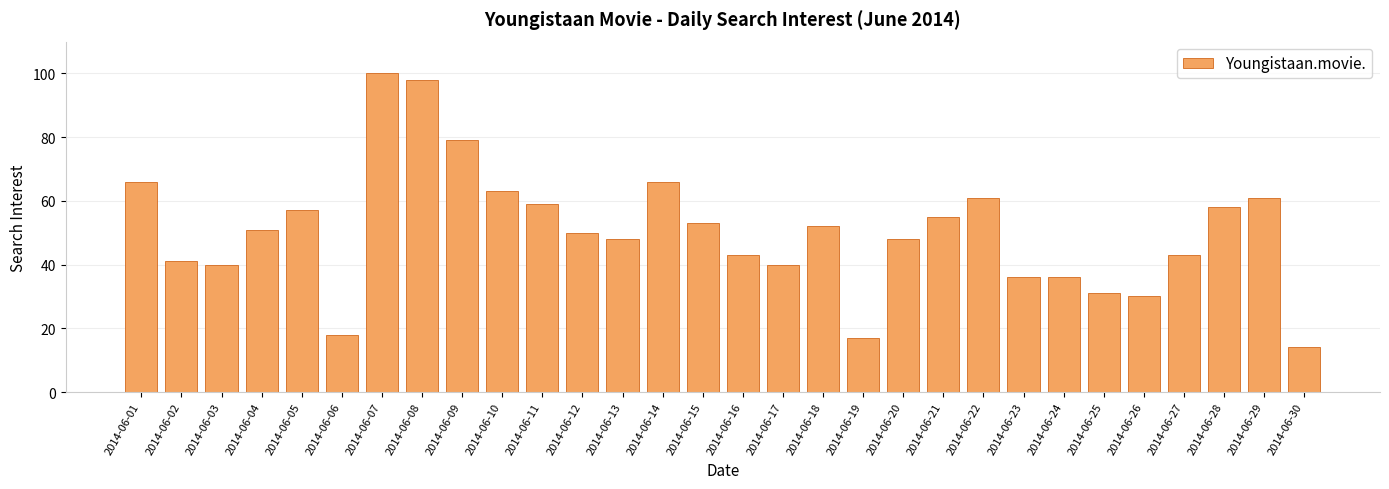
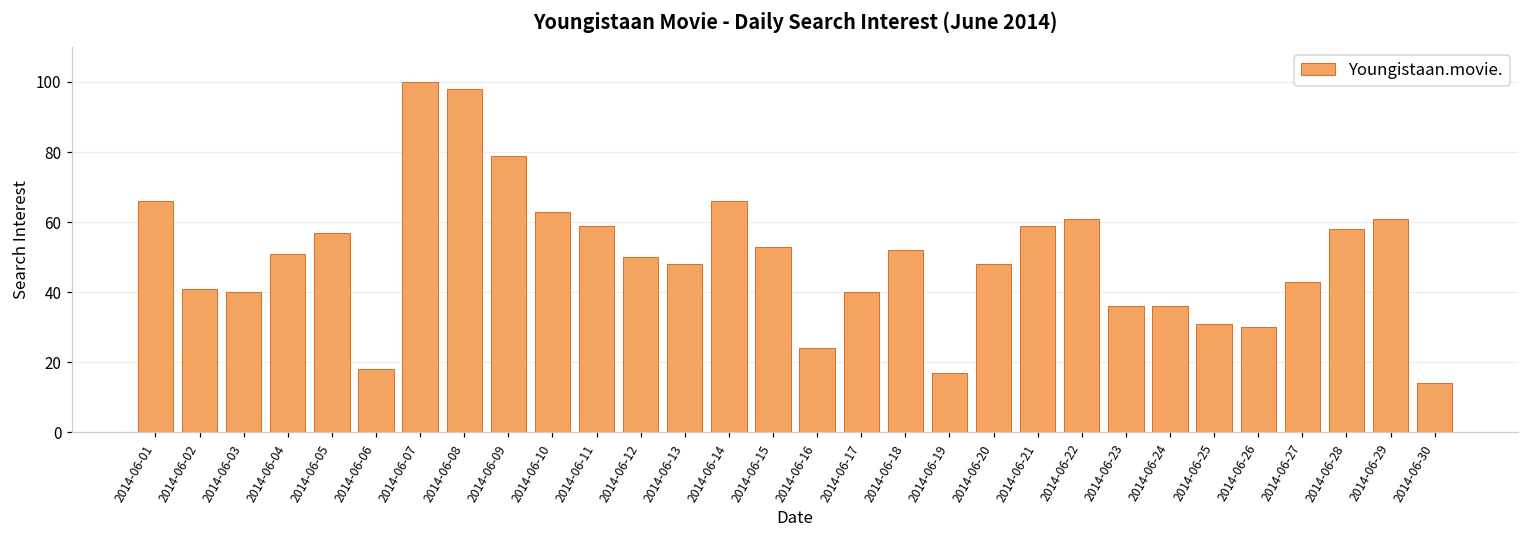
  {
    "2014-06-01": 66,
    "2014-06-02": 41,
    "2014-06-03": 40,
    "2014-06-04": 51,
    "2014-06-05": 57,
    "2014-06-06": 18,
    "2014-06-07": 100,
    "2014-06-08": 98,
    "2014-06-09": 79,
    "2014-06-10": 63,
    "2014-06-11": 59,
    "2014-06-12": 50,
    "2014-06-13": 48,
    "2014-06-14": 66,
    "2014-06-15": 53,
-   "2014-06-16": 43,
+   "2014-06-16": 24,
    "2014-06-17": 40,
    "2014-06-18": 52,
    "2014-06-19": 17,
    "2014-06-20": 48,
-   "2014-06-21": 55,
+   "2014-06-21": 59,
    "2014-06-22": 61,
    "2014-06-23": 36,
    "2014-06-24": 36,
    "2014-06-25": 31,
    "2014-06-26": 30,
    "2014-06-27": 43,
    "2014-06-28": 58,
    "2014-06-29": 61,
    "2014-06-30": 14
  }
